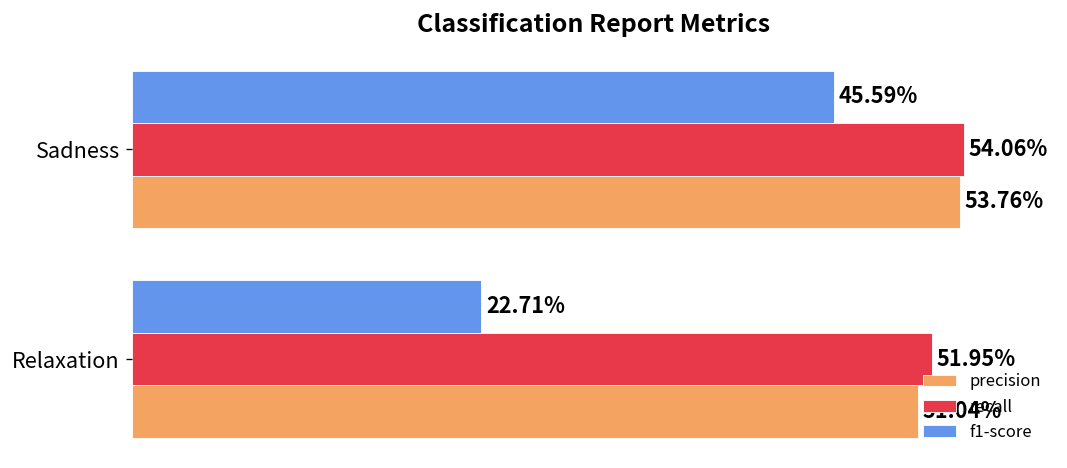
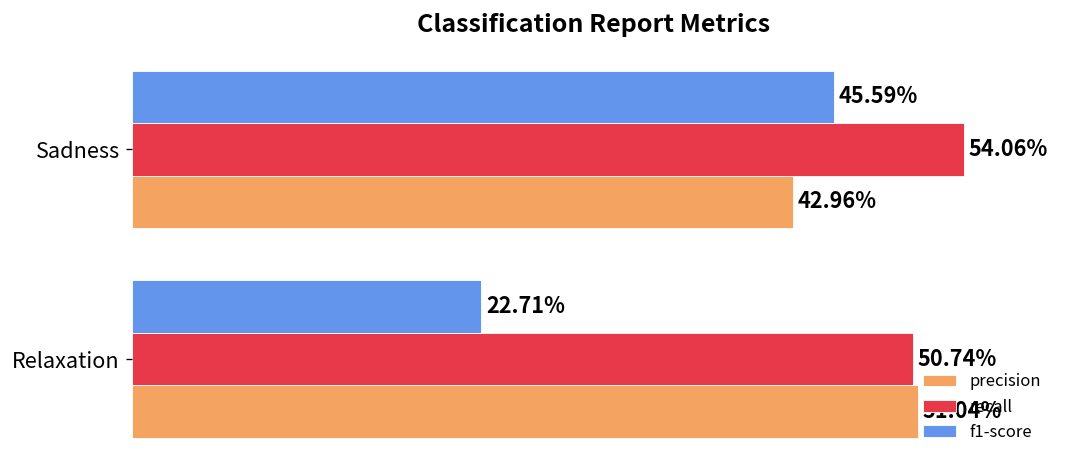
  {
    "precision": {
-     "Sadness": "53.76%",
+     "Sadness": "42.96%",
      "Relaxation": "51.04%"
    },
    "recall": {
      "Sadness": "54.06%",
-     "Relaxation": "51.95%"
+     "Relaxation": "50.74%"
    },
    "f1-score": {
      "Sadness": "45.59%",
      "Relaxation": "22.71%"
    }
  }
